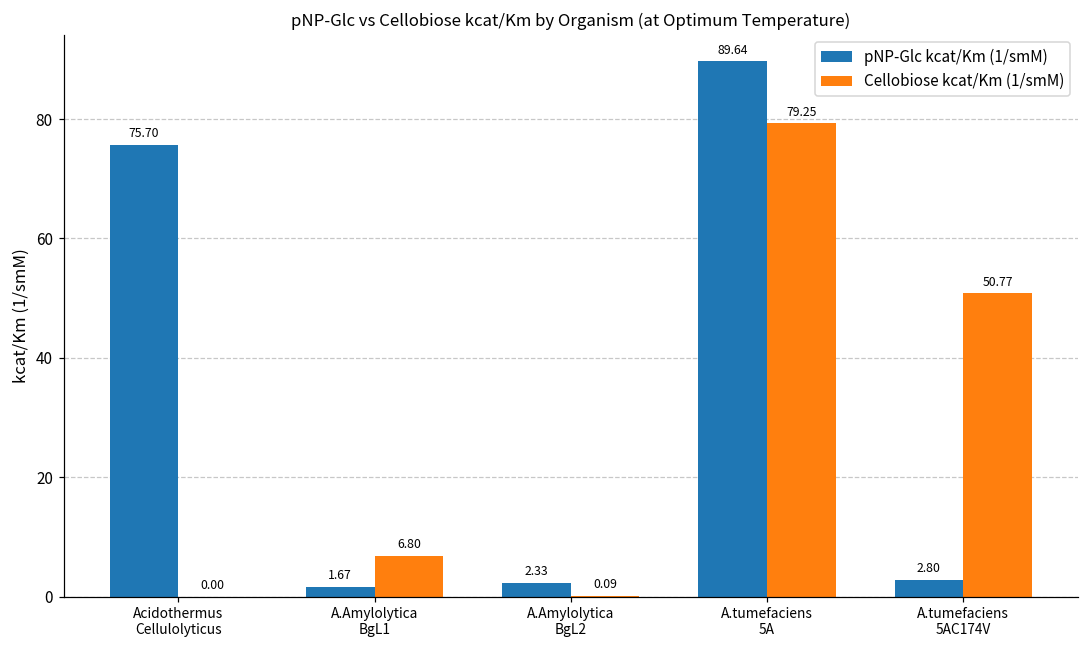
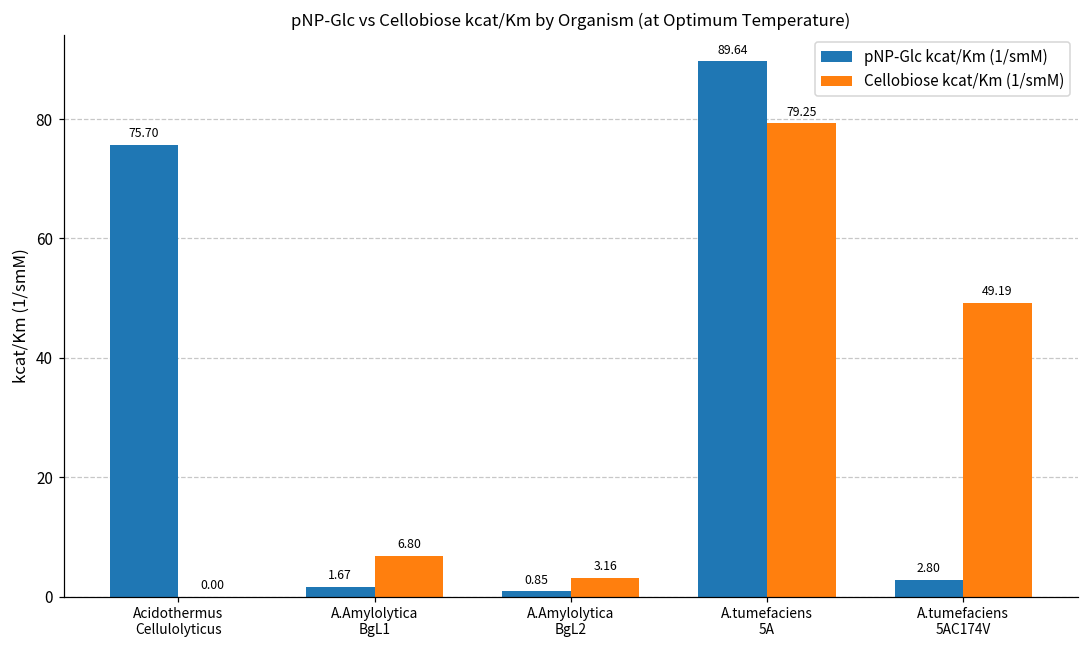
  {
    "pNP-Glc kcat/Km (1/smM)": {
      "Acidothermus Cellulolyticus": 75.70,
      "A.Amylolytica BgL1": 1.67,
-     "A.Amylolytica BgL2": 2.33,
+     "A.Amylolytica BgL2": 0.85,
      "A.tumefaciens 5A": 89.64,
      "A.tumefaciens 5AC174V": 2.80
    },
    "Cellobiose kcat/Km (1/smM)": {
      "Acidothermus Cellulolyticus": 0.00,
      "A.Amylolytica BgL1": 6.80,
-     "A.Amylolytica BgL2": 0.09,
+     "A.Amylolytica BgL2": 3.16,
      "A.tumefaciens 5A": 79.25,
-     "A.tumefaciens 5AC174V": 50.77
+     "A.tumefaciens 5AC174V": 49.19
    }
  }
